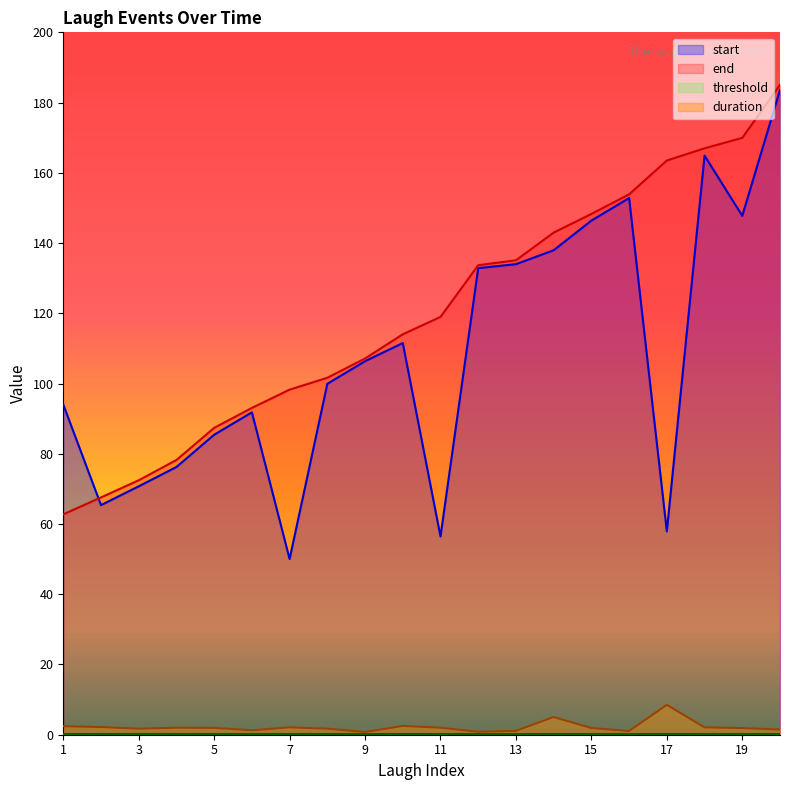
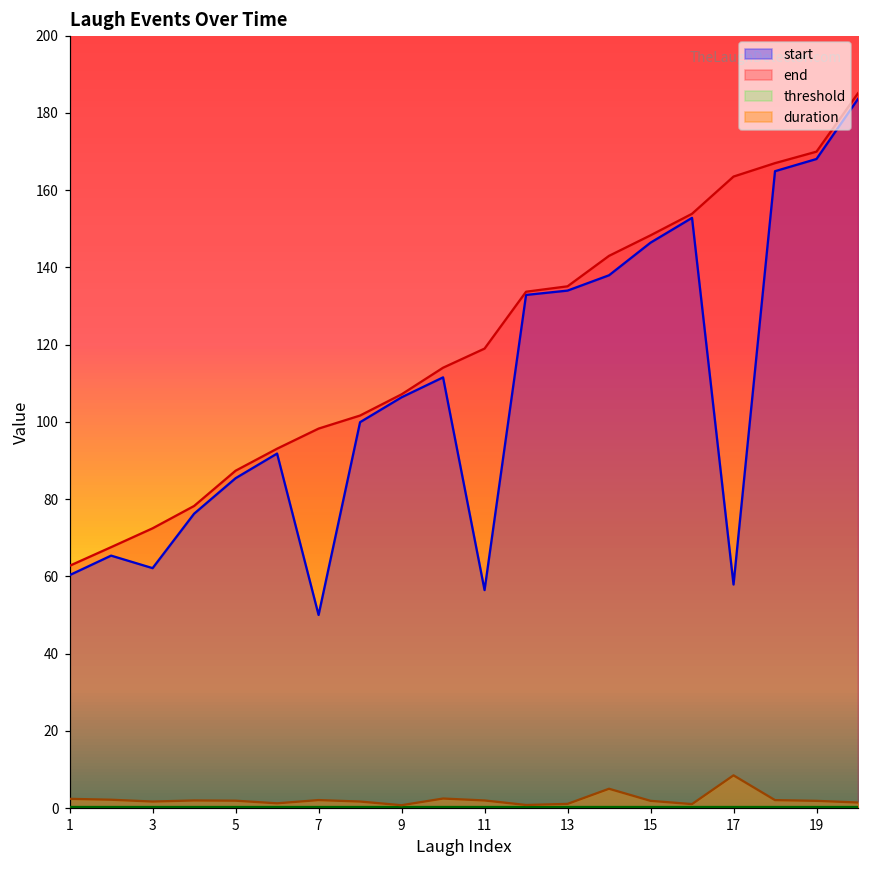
  {
    "start": {
-     "1": 94,
-     "3": 71,
+     "1": 60,
+     "3": 62,
      "5": 85,
      "7": 50,
      "9": 106,
      "11": 56,
      "13": 134,
      "15": 146,
      "17": 58,
-     "19": 148
+     "19": 168
    },
    "threshold": {
      "1": 0,
      "3": 0,
      "5": 0,
      "7": 0,
      "11": 0,
      "13": 0,
      "15": 0,
      "17": 0,
      "19": 0
    }
  }
